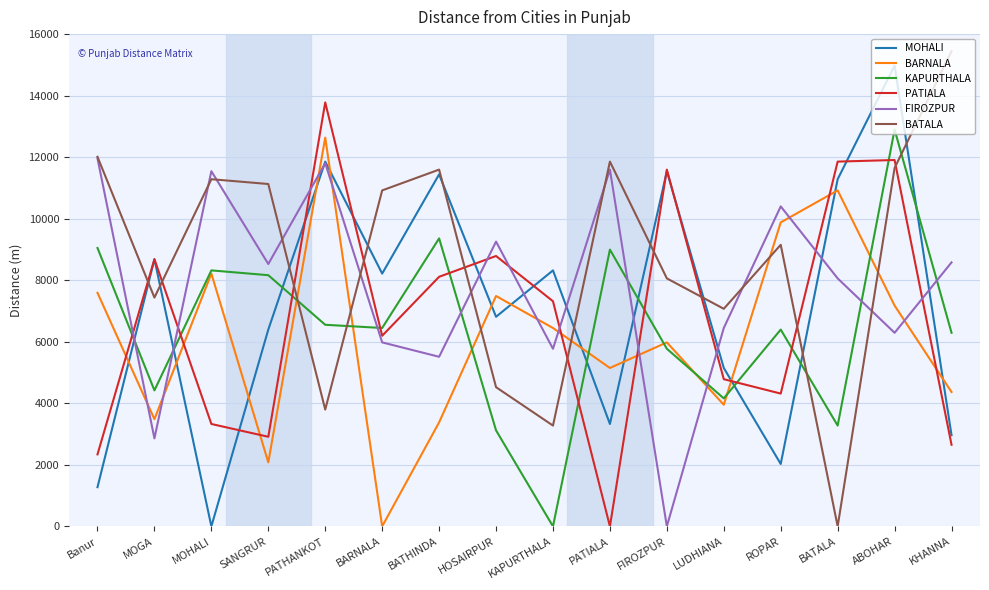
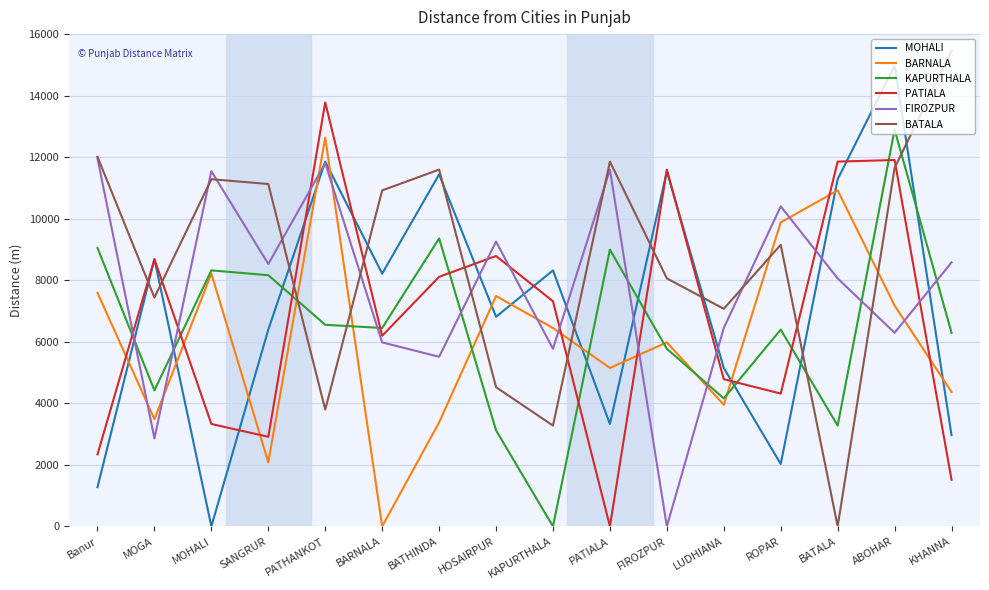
  {
    "MOHALI": {
      "Banur": 1300,
      "MOHALI": 0,
      "SANGRUR": 6400,
      "BARNALA": 8200,
      "BATHINDA": 11400,
      "HOSAIRPUR": 6800,
      "KAPURTHALA": 8300,
      "PATIALA": 3300,
      "LUDHIANA": 5100,
      "ROPAR": 2000,
      "BATALA": 11300,
      "KHANNA": 3000
    },
    "BARNALA": {
      "Banur": 7600,
      "MOGA": 3500,
      "MOHALI": 8200,
      "SANGRUR": 2100,
      "PATHANKOT": 12600,
      "BARNALA": 0,
      "BATHINDA": 3400,
      "HOSAIRPUR": 7500,
      "KAPURTHALA": 6400,
      "PATIALA": 5100,
      "FIROZPUR": 6000,
      "LUDHIANA": 4000,
      "ROPAR": 9900,
      "BATALA": 10900,
      "ABOHAR": 7200,
      "KHANNA": 4400
    },
    "KAPURTHALA": {
      "Banur": 9000,
      "MOGA": 4400,
      "MOHALI": 8300,
      "SANGRUR": 8200,
      "PATHANKOT": 6600,
      "BARNALA": 6400,
      "BATHINDA": 9400,
      "HOSAIRPUR": 3100,
      "KAPURTHALA": 0,
      "PATIALA": 9000,
      "FIROZPUR": 5800,
      "LUDHIANA": 4200,
      "ROPAR": 6400,
      "BATALA": 3300,
      "KHANNA": 6300
    },
    "PATIALA": {
      "Banur": 2300,
      "MOHALI": 3300,
      "SANGRUR": 2900,
      "PATHANKOT": 13800,
      "BARNALA": 6200,
      "BATHINDA": 8100,
      "HOSAIRPUR": 8800,
      "KAPURTHALA": 7300,
      "PATIALA": 0,
      "LUDHIANA": 4800,
      "ROPAR": 4300,
      "BATALA": 11900,
      "ABOHAR": 11900,
-     "KHANNA": 2700
+     "KHANNA": 1500
    },
    "FIROZPUR": {
      "MOGA": 2900,
      "MOHALI": 11500,
      "SANGRUR": 8500,
      "BARNALA": 6000,
      "BATHINDA": 5500,
      "HOSAIRPUR": 9300,
      "KAPURTHALA": 5800,
      "PATIALA": 11600,
      "FIROZPUR": 0,
      "LUDHIANA": 6400,
      "ROPAR": 10400,
      "BATALA": 8100,
      "ABOHAR": 6300,
      "KHANNA": 8600
    },
    "BATALA": {
      "MOGA": 7400,
      "MOHALI": 11300,
      "SANGRUR": 11100,
      "PATHANKOT": 3800,
      "BARNALA": 10900,
      "BATHINDA": 11600,
      "HOSAIRPUR": 4500,
      "KAPURTHALA": 3300,
      "PATIALA": 11900,
      "FIROZPUR": 8100,
      "LUDHIANA": 7100,
      "ROPAR": 9200,
      "BATALA": 0,
      "ABOHAR": 11600
    }
  }
